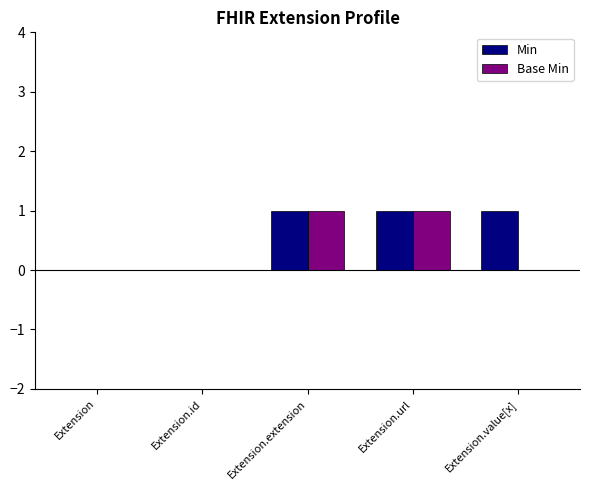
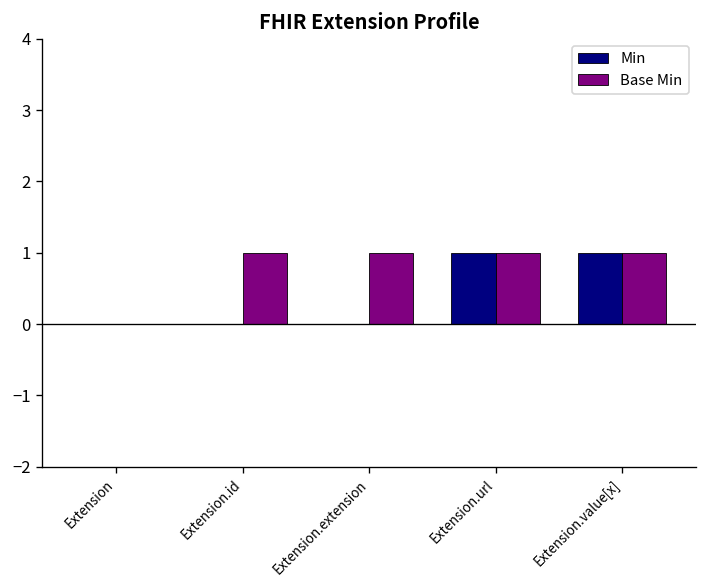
  {
    "Min": {
      "Extension": 0,
      "Extension.id": 0,
-     "Extension.extension": 1,
+     "Extension.extension": 0,
      "Extension.url": 1,
      "Extension.value[x]": 1
    },
    "Base Min": {
      "Extension": 0,
-     "Extension.id": 0,
+     "Extension.id": 1,
      "Extension.extension": 1,
      "Extension.url": 1,
-     "Extension.value[x]": 0
+     "Extension.value[x]": 1
    }
  }
